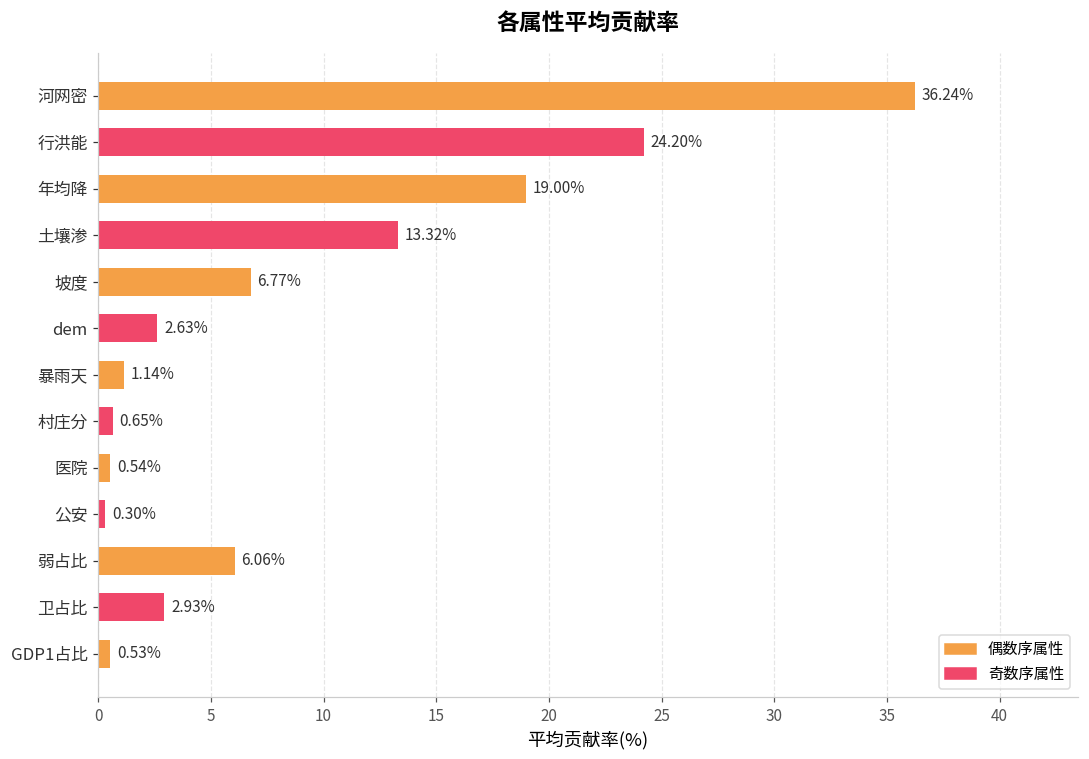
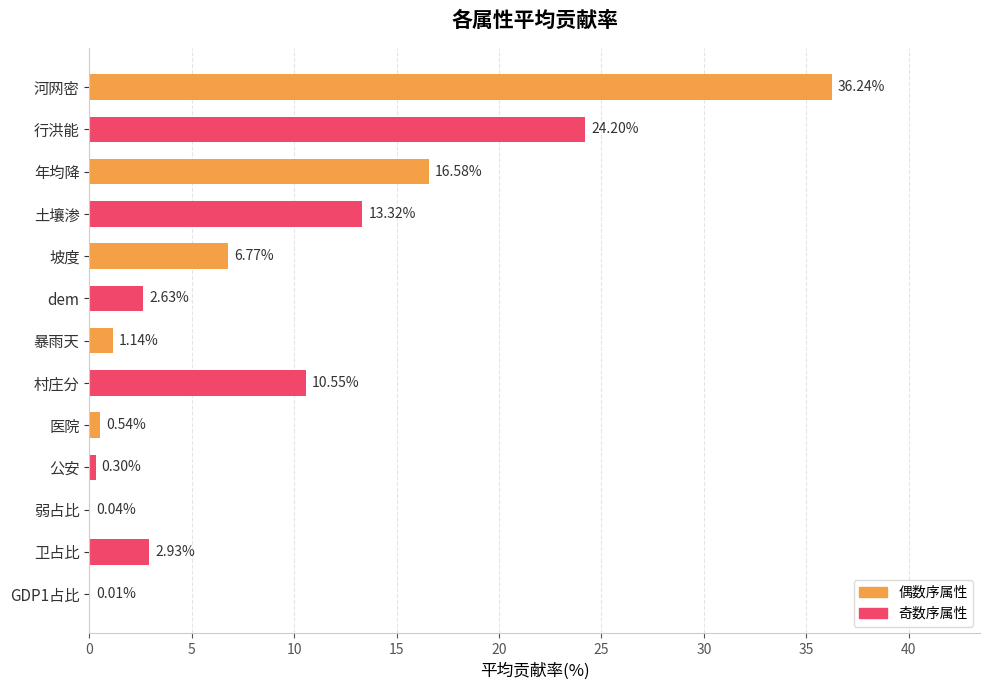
  {
    "河网密": "36.24%",
    "行洪能": "24.20%",
-   "年均降": "19.00%",
+   "年均降": "16.58%",
    "土壤渗": "13.32%",
    "坡度": "6.77%",
    "dem": "2.63%",
    "暴雨天": "1.14%",
-   "村庄分": "0.65%",
+   "村庄分": "10.55%",
    "医院": "0.54%",
    "公安": "0.30%",
-   "弱占比": "6.06%",
+   "弱占比": "0.04%",
    "卫占比": "2.93%",
-   "GDP1占比": "0.53%"
+   "GDP1占比": "0.01%"
  }
